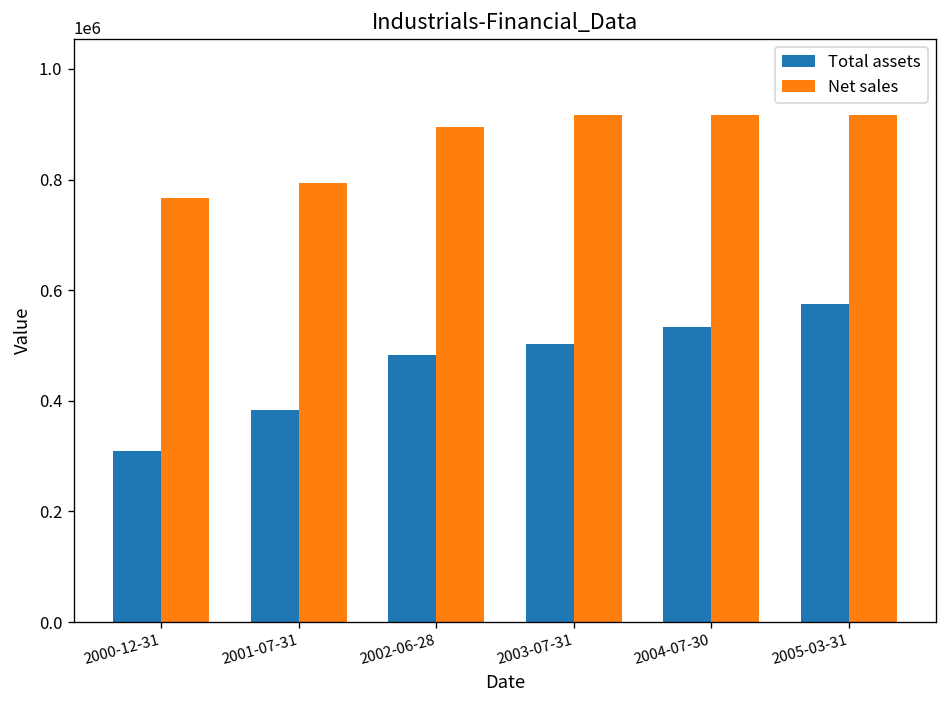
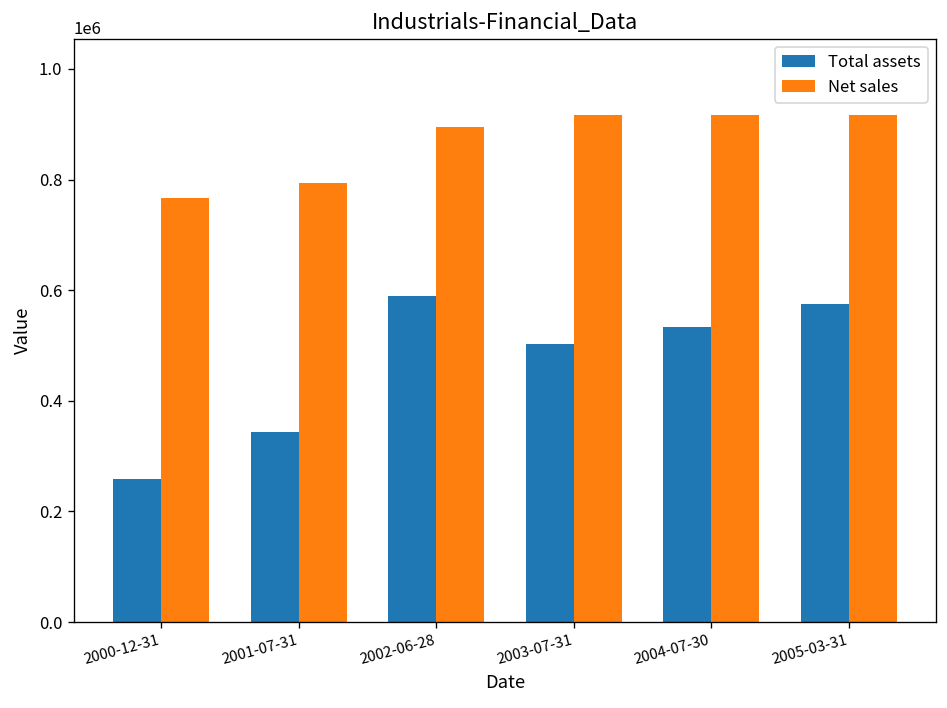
  {
    "Total assets": {
-     "2000-12-31": 310000,
-     "2001-07-31": 380000,
-     "2002-06-28": 480000,
+     "2000-12-31": 260000,
+     "2001-07-31": 340000,
+     "2002-06-28": 590000,
      "2003-07-31": 500000,
      "2004-07-30": 530000,
      "2005-03-31": 580000
    },
    "Net sales": {
      "2000-12-31": 770000,
      "2001-07-31": 790000,
      "2002-06-28": 890000,
      "2003-07-31": 920000,
      "2004-07-30": 920000,
      "2005-03-31": 920000
    }
  }
